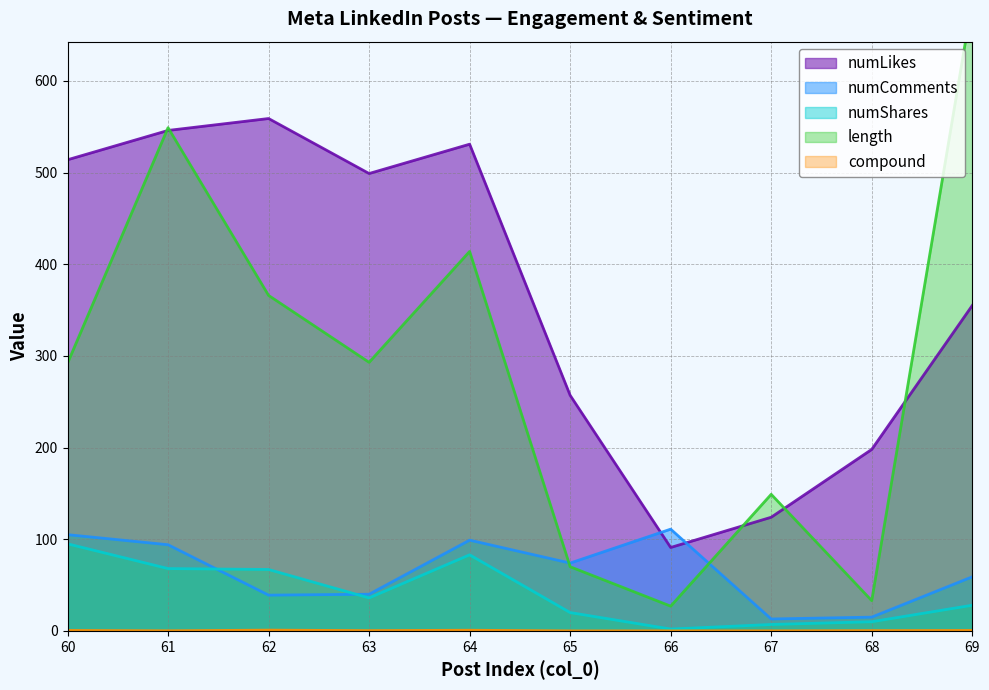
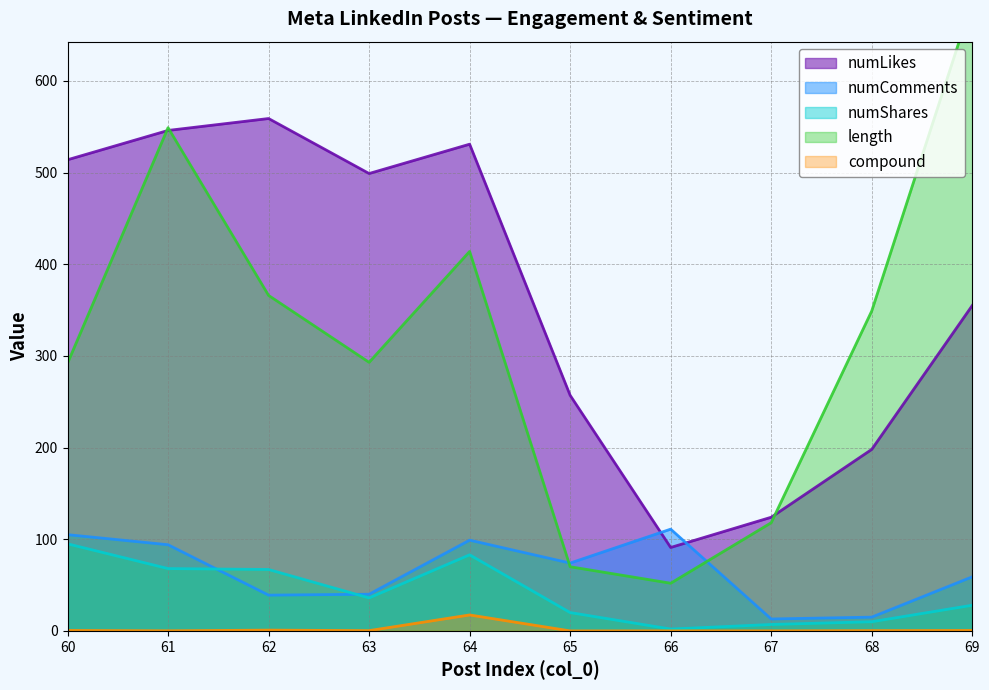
  {
    "numLikes": {
      "60": 510,
      "61": 550,
      "62": 560,
      "63": 500,
      "64": 530,
      "65": 260,
      "66": 90,
      "67": 120,
      "68": 200,
      "69": 360
    },
    "length": {
      "60": 290,
      "61": 550,
      "62": 370,
      "63": 290,
      "64": 410,
      "65": 70,
-     "66": 30,
-     "67": 150,
-     "68": 30
+     "66": 50,
+     "67": 120,
+     "68": 350
    },
    "compound": {
      "60": 0,
      "61": 0,
      "62": 0,
      "63": 0,
-     "64": 0,
+     "64": 20,
      "65": 0,
      "67": 0,
      "68": 0,
      "69": 0
    }
  }
